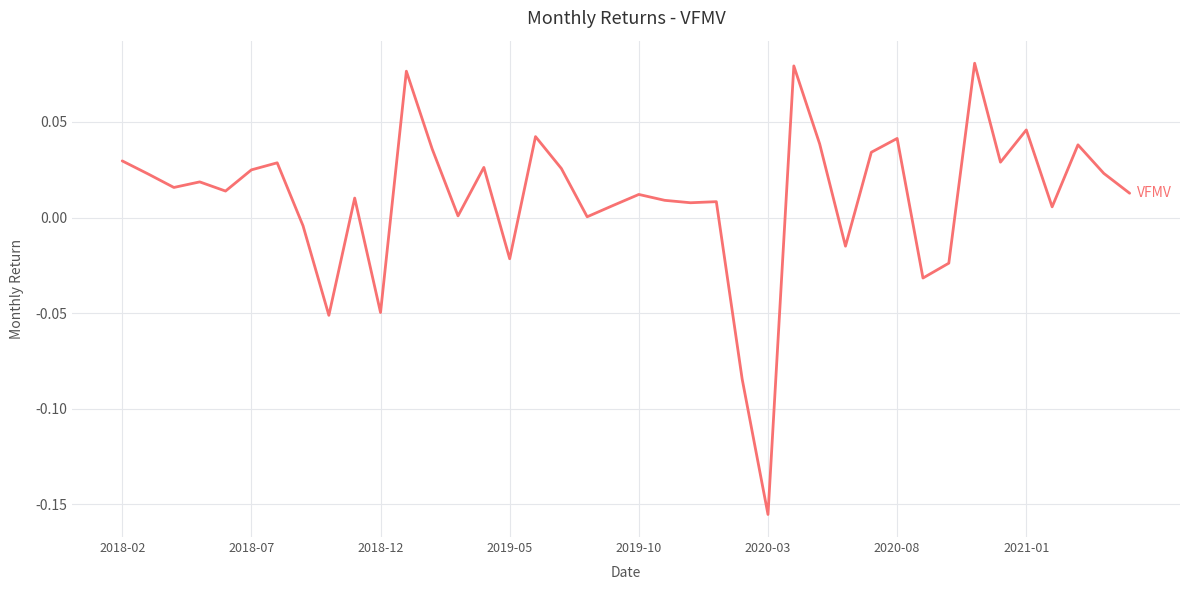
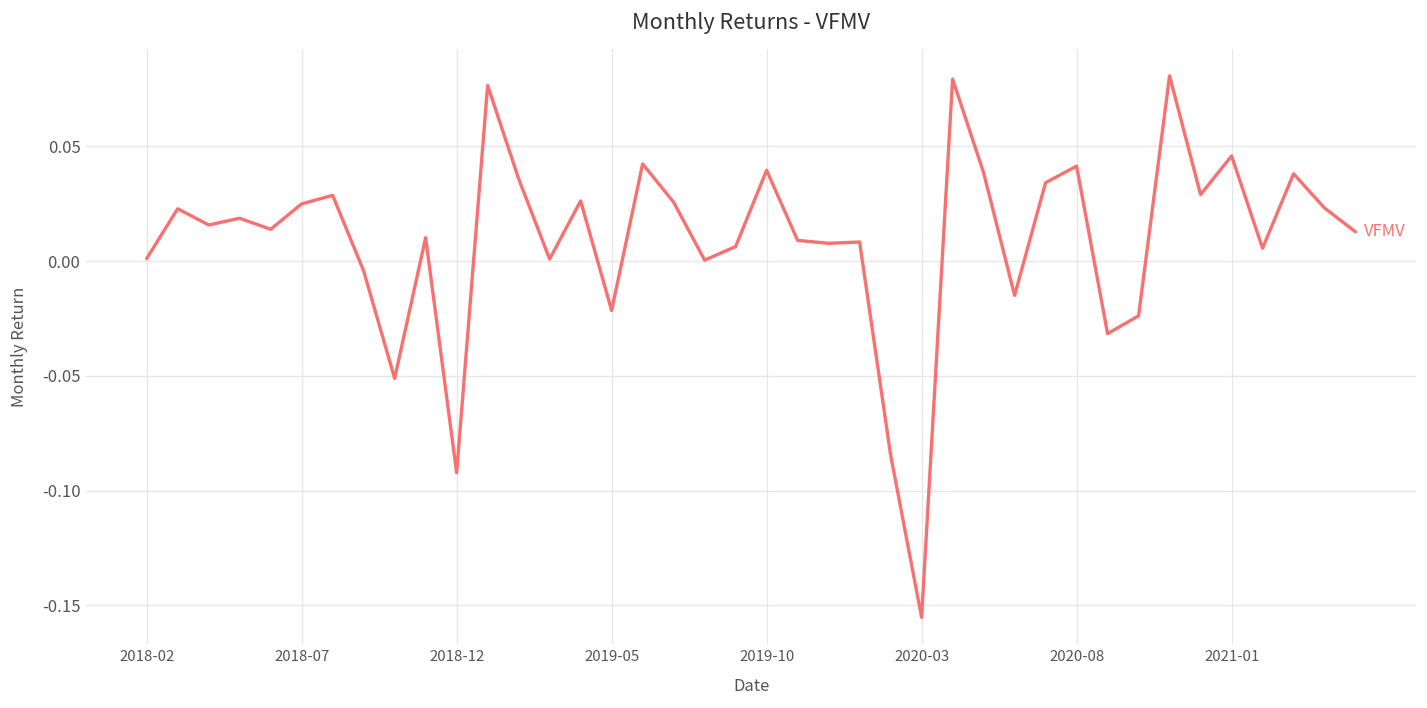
  {
-   "2018-02": 0.030,
+   "2018-02": 0.001,
    "2018-07": 0.025,
-   "2018-12": -0.050,
+   "2018-12": -0.092,
    "2019-05": -0.022,
-   "2019-10": 0.012,
+   "2019-10": 0.040,
    "2020-03": -0.155,
    "2020-08": 0.041,
    "2021-01": 0.046
  }
